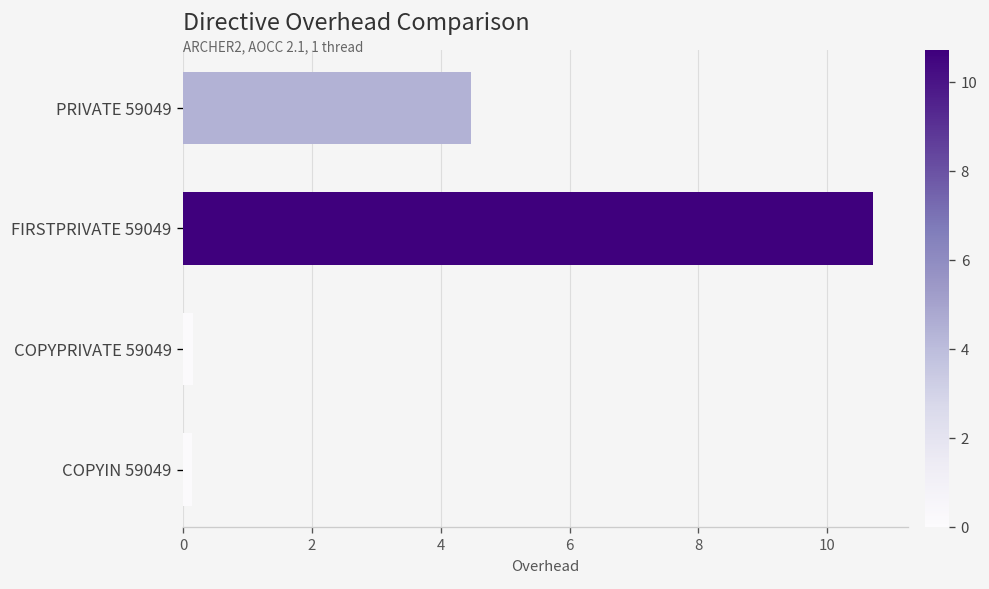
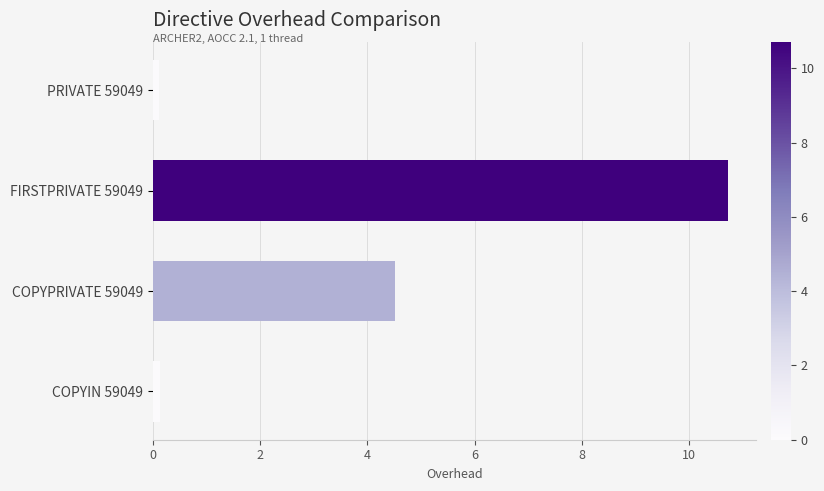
  {
-   "PRIVATE 59049": 4.5,
+   "PRIVATE 59049": 0.1,
    "FIRSTPRIVATE 59049": 10.7,
-   "COPYPRIVATE 59049": 0.1,
+   "COPYPRIVATE 59049": 4.5,
    "COPYIN 59049": 0.1
  }
